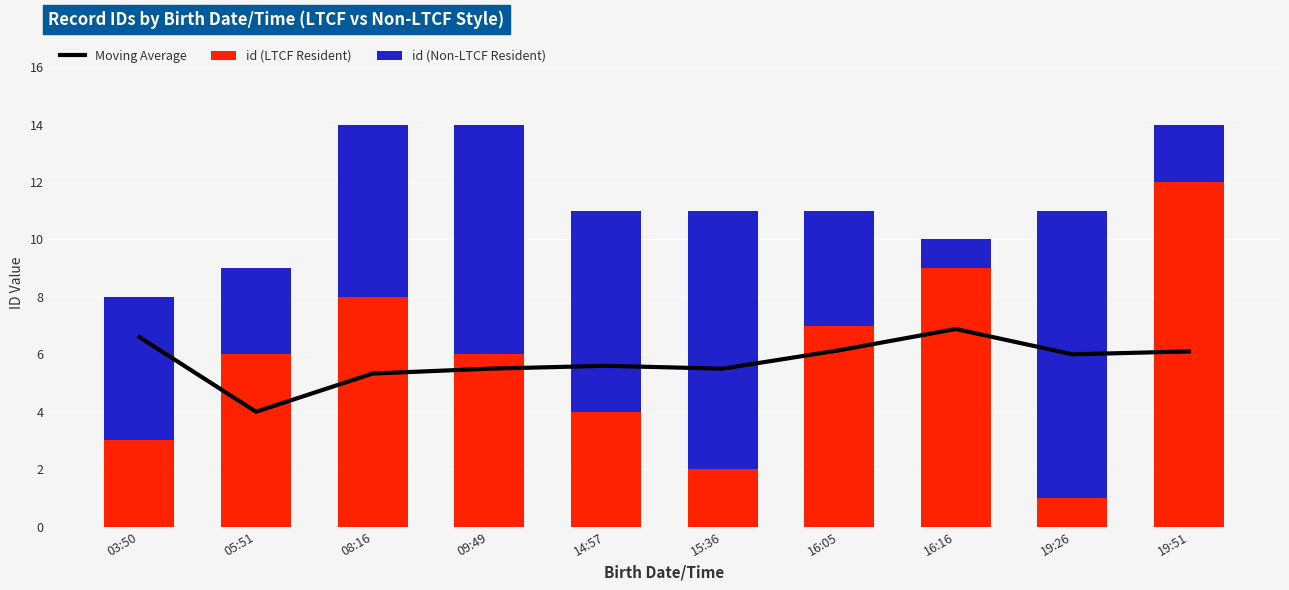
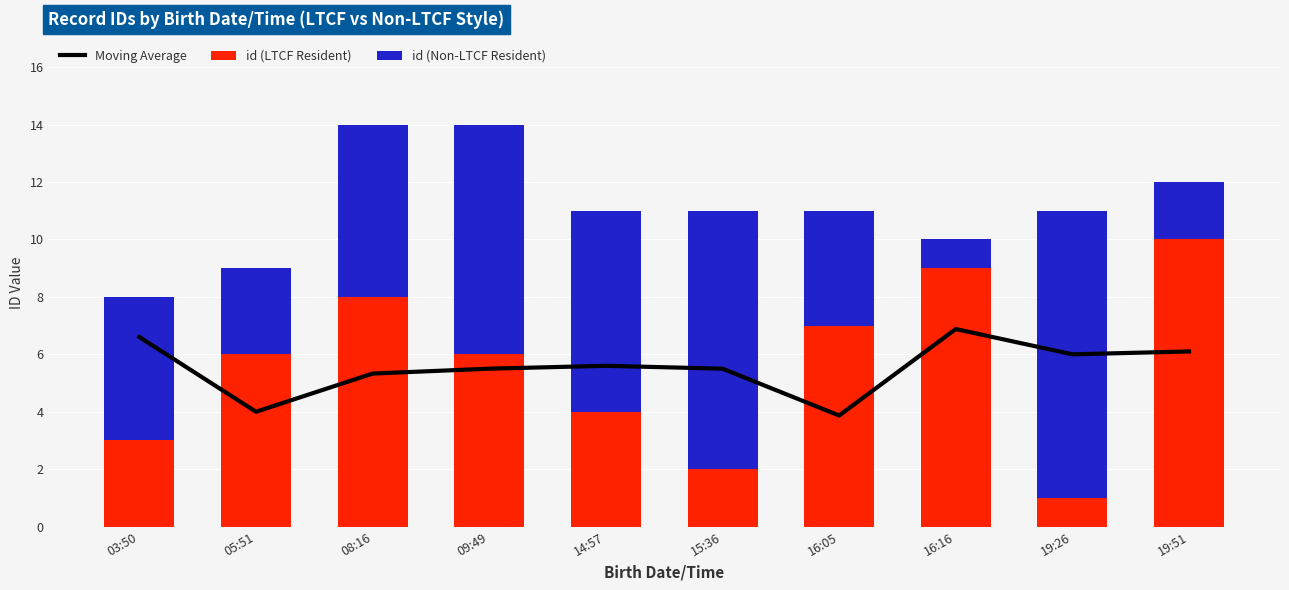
  {
    "Moving Average": {
      "03:50": 6.6,
      "05:51": 4.0,
      "08:16": 5.3,
      "09:49": 5.5,
      "14:57": 5.6,
      "15:36": 5.5,
-     "16:05": 6.1,
+     "16:05": 3.9,
      "16:16": 6.9,
      "19:26": 6.0,
      "19:51": 6.1
    },
    "id (LTCF Resident)": {
      "03:50": 3,
      "05:51": 6,
      "08:16": 8,
      "09:49": 6,
      "14:57": 4,
      "15:36": 2,
      "16:05": 7,
      "16:16": 9,
      "19:26": 1,
-     "19:51": 12
+     "19:51": 10
    },
    "id (Non-LTCF Resident)": {
      "03:50": 5.0,
      "05:51": 3.0,
      "08:16": 6.0,
      "09:49": 8.0,
      "14:57": 7.0,
      "15:36": 9.0,
      "16:05": 4.0,
      "16:16": 1.0,
      "19:26": 10.0,
      "19:51": 2.0
    }
  }
